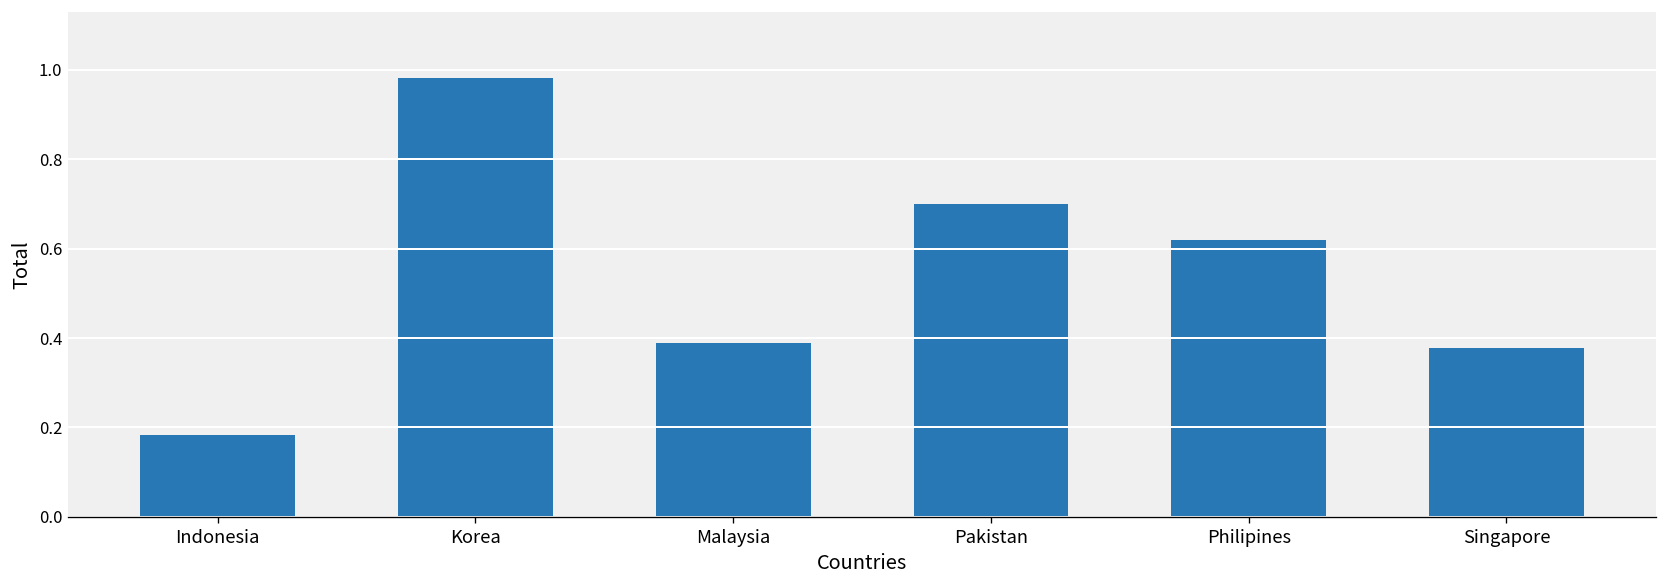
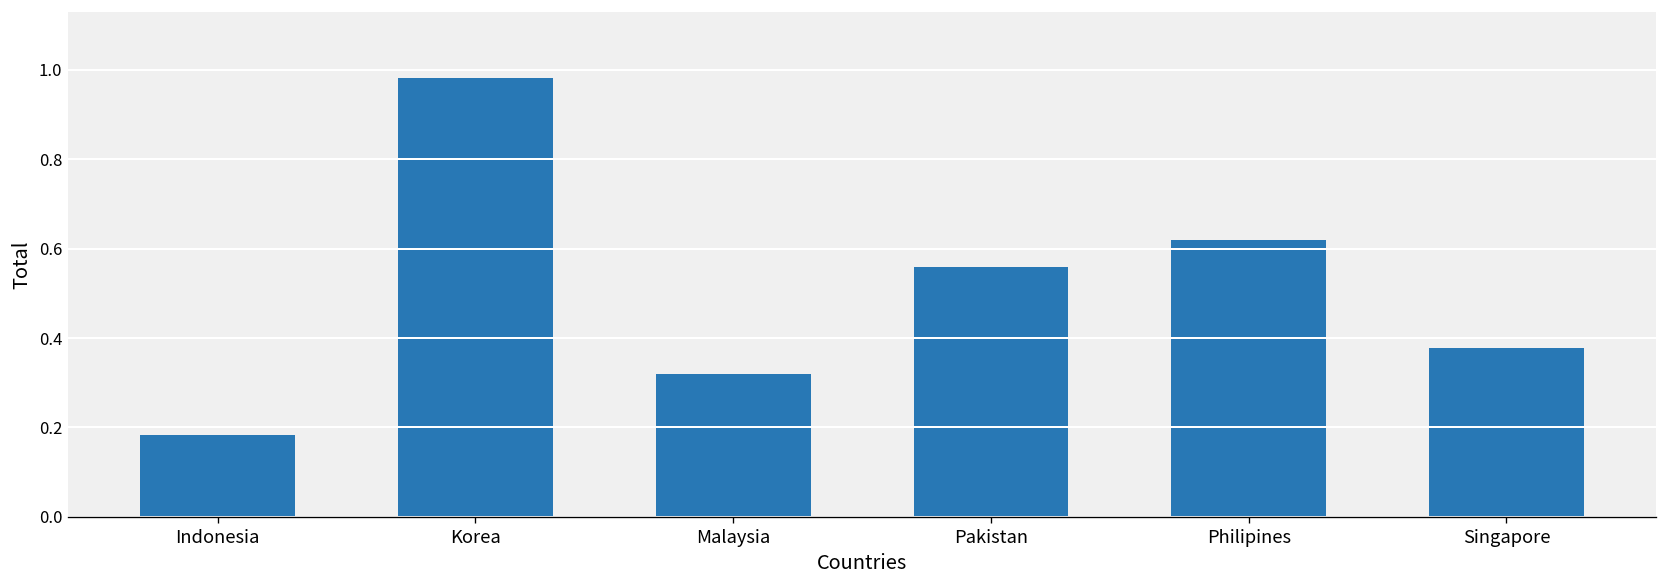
  {
    "Indonesia": 0.18,
    "Korea": 0.98,
-   "Malaysia": 0.39,
-   "Pakistan": 0.70,
+   "Malaysia": 0.32,
+   "Pakistan": 0.56,
    "Philipines": 0.62,
    "Singapore": 0.38
  }
